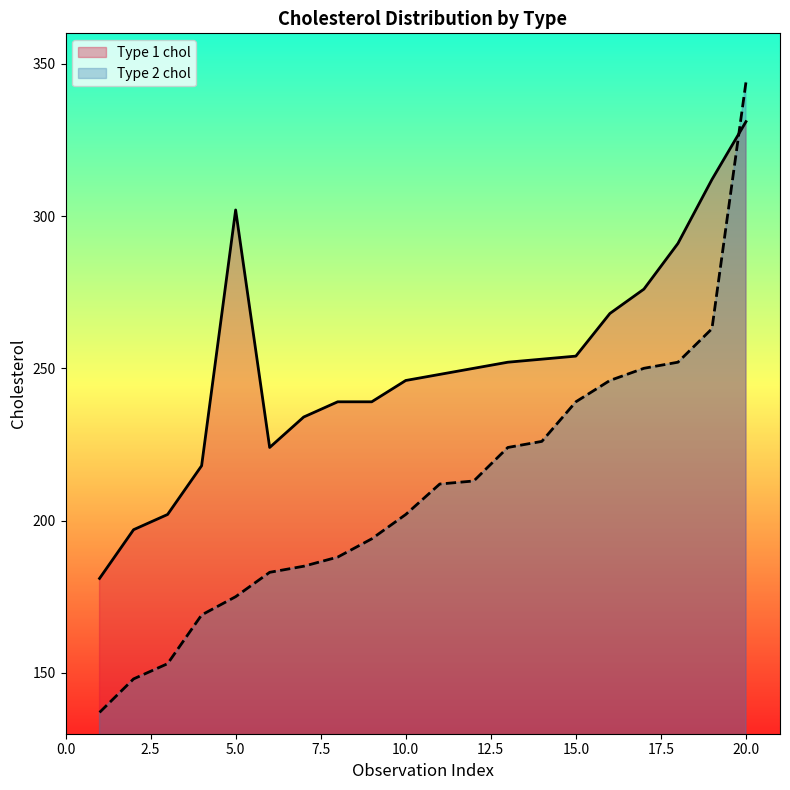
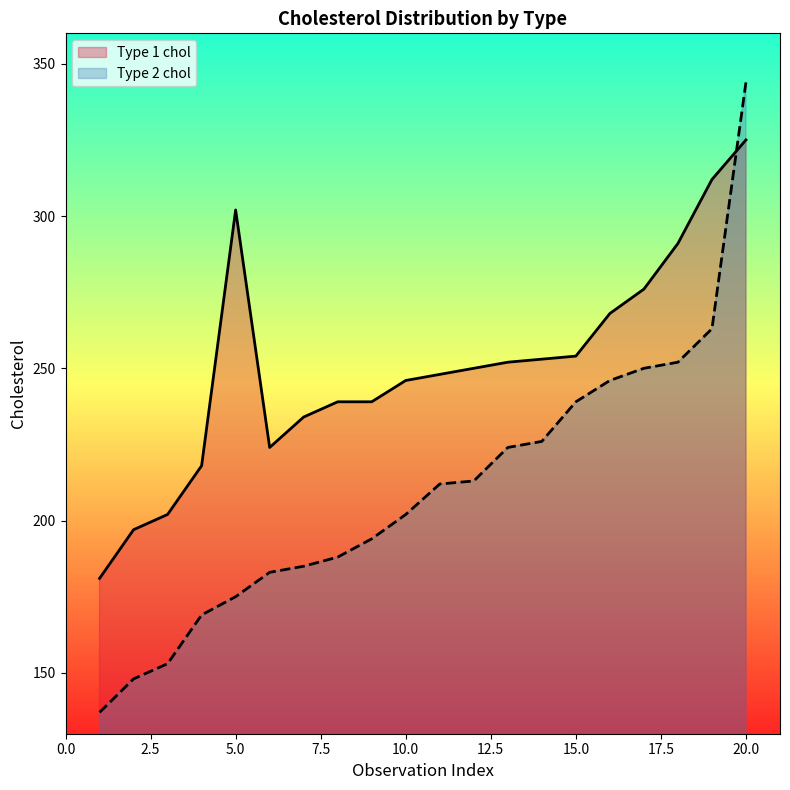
  {
    "Type 1 chol": {
      "5.0": 302,
      "10.0": 246,
      "15.0": 254,
-     "20.0": 331
+     "20.0": 325
    },
    "Type 2 chol": {
      "5.0": 175,
      "10.0": 202,
      "15.0": 239,
      "20.0": 344
    }
  }
